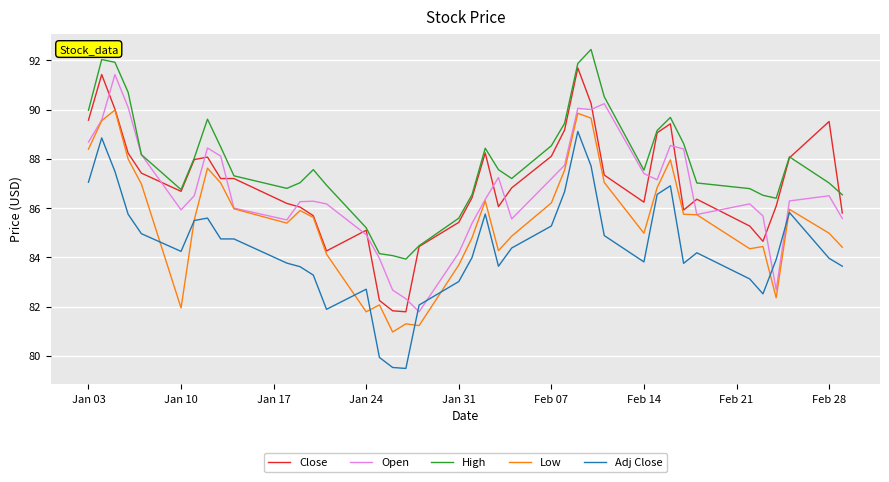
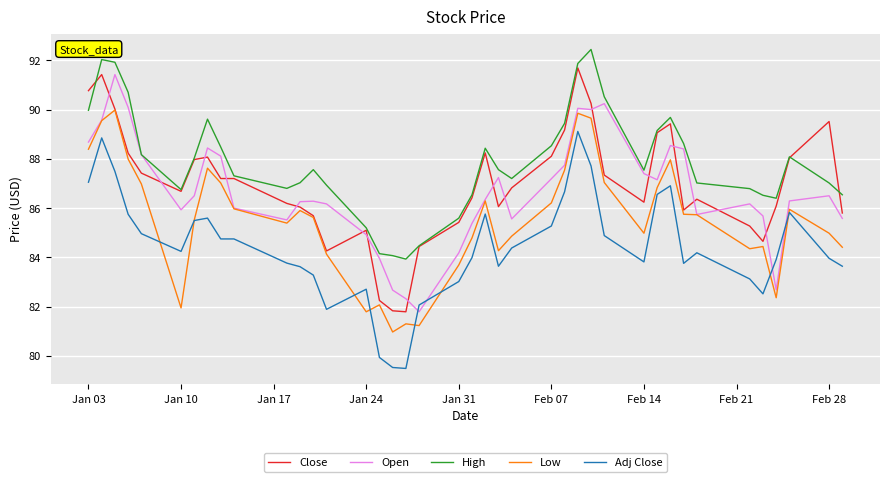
  {
    "Close": {
-     "Jan 03": 89.6,
+     "Jan 03": 90.8,
      "Jan 31": 85.4,
      "Feb 07": 88.1,
      "Feb 14": 86.2,
      "Feb 28": 89.5
    },
    "Open": {
      "Jan 03": 88.7,
      "Jan 10": 85.9,
      "Jan 24": 84.9,
      "Jan 31": 84.2,
      "Feb 07": 87.2,
      "Feb 14": 87.4,
      "Feb 28": 86.5
    },
    "High": {
      "Jan 03": 90.0,
      "Jan 31": 85.6,
      "Feb 07": 88.5,
      "Feb 14": 87.5,
      "Feb 28": 87.0
    },
    "Low": {
      "Jan 03": 88.4,
      "Jan 10": 81.9,
      "Jan 24": 81.8,
      "Jan 31": 83.7,
      "Feb 07": 86.2,
      "Feb 14": 85.0,
      "Feb 28": 85.0
    },
    "Adj Close": {
      "Jan 03": 87.1,
      "Jan 10": 84.2,
      "Jan 24": 82.7,
      "Jan 31": 83.0,
      "Feb 07": 85.3,
      "Feb 14": 83.8,
      "Feb 28": 84.0
    }
  }
